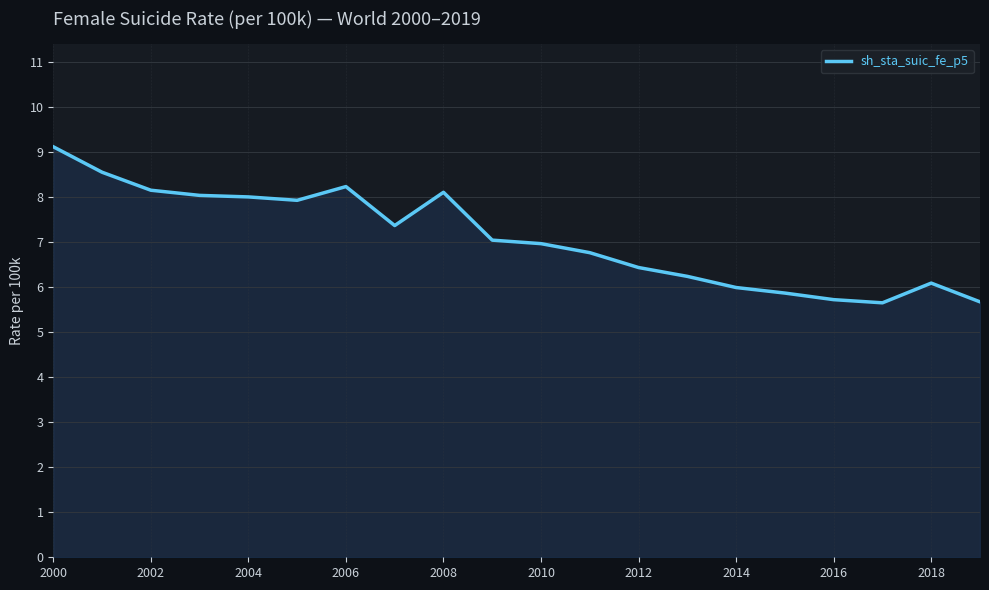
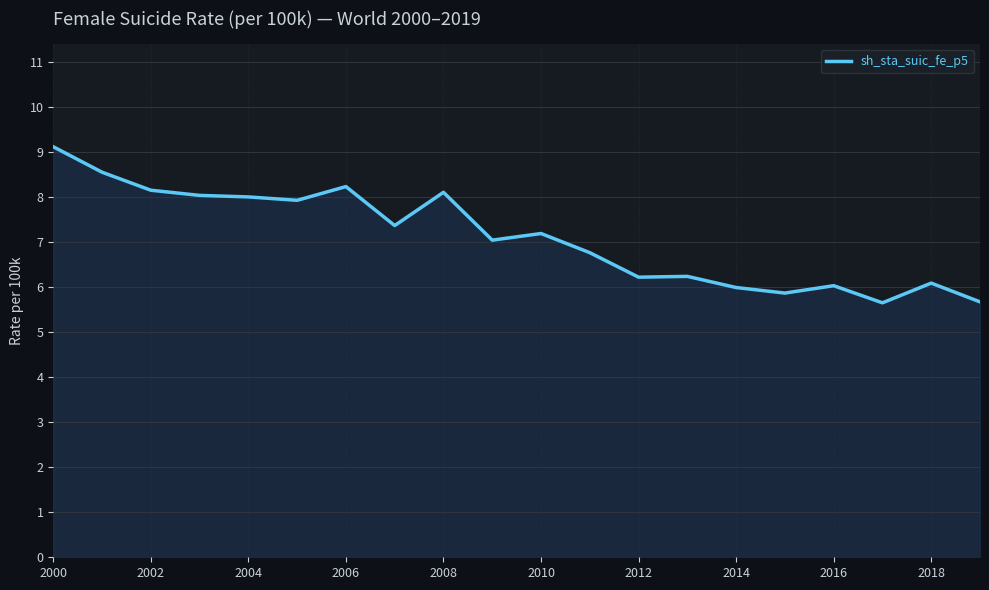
  {
    "2000": 9.1,
    "2002": 8.2,
    "2004": 8.0,
    "2006": 8.2,
    "2008": 8.1,
-   "2010": 7.0,
-   "2012": 6.4,
+   "2010": 7.2,
+   "2012": 6.2,
    "2014": 6.0,
-   "2016": 5.7,
+   "2016": 6.0,
    "2018": 6.1
  }
